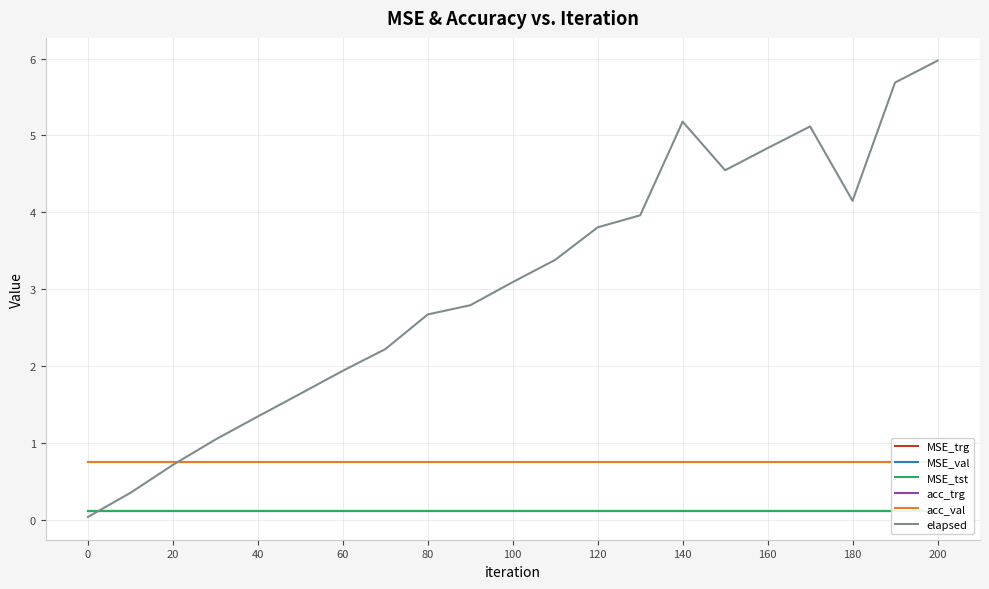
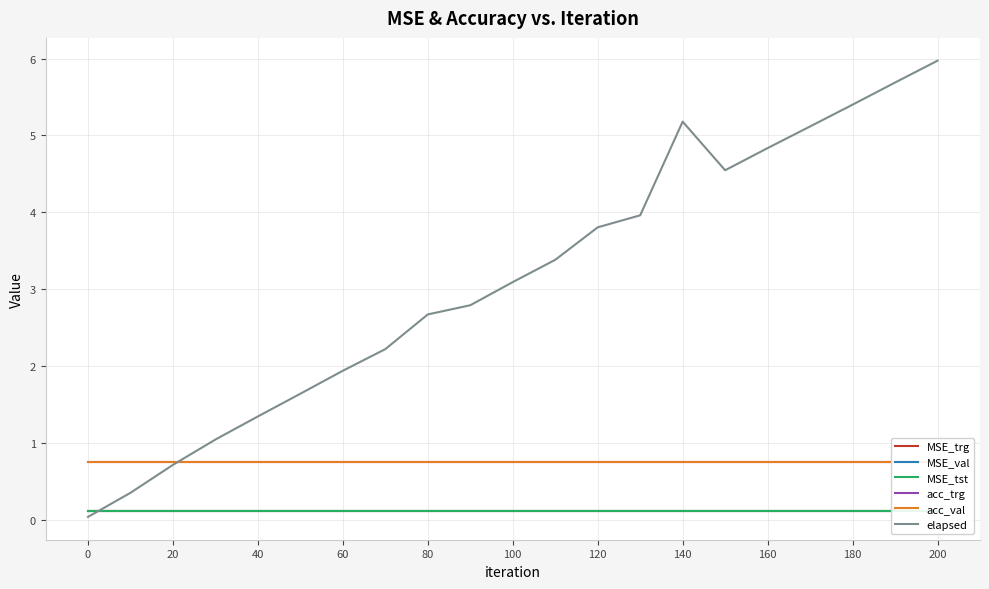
  {
    "MSE_tst": {
      "0": 0.1,
      "20": 0.1,
      "40": 0.1,
      "60": 0.1,
      "80": 0.1,
      "100": 0.1,
      "120": 0.1,
      "140": 0.1,
      "160": 0.1,
      "180": 0.1
    },
    "acc_val": {
      "0": 0.8,
      "20": 0.8,
      "40": 0.8,
      "60": 0.8,
      "80": 0.8,
      "100": 0.8,
      "120": 0.8,
      "140": 0.8,
      "160": 0.8,
      "180": 0.8
    },
    "elapsed": {
      "0": 0.0,
      "20": 0.7,
      "40": 1.3,
      "60": 1.9,
      "80": 2.7,
      "100": 3.1,
      "120": 3.8,
      "140": 5.2,
      "160": 4.8,
-     "180": 4.2,
+     "180": 5.4,
      "200": 6.0
    }
  }
